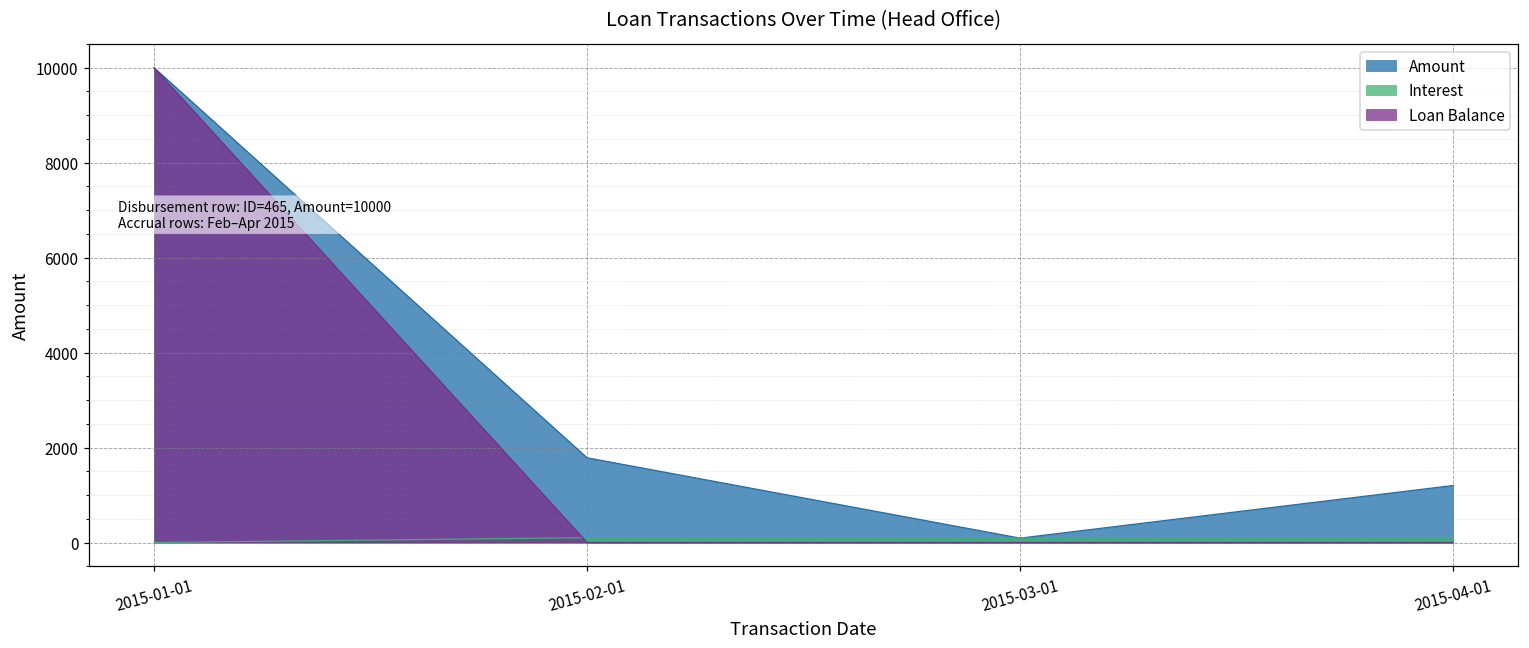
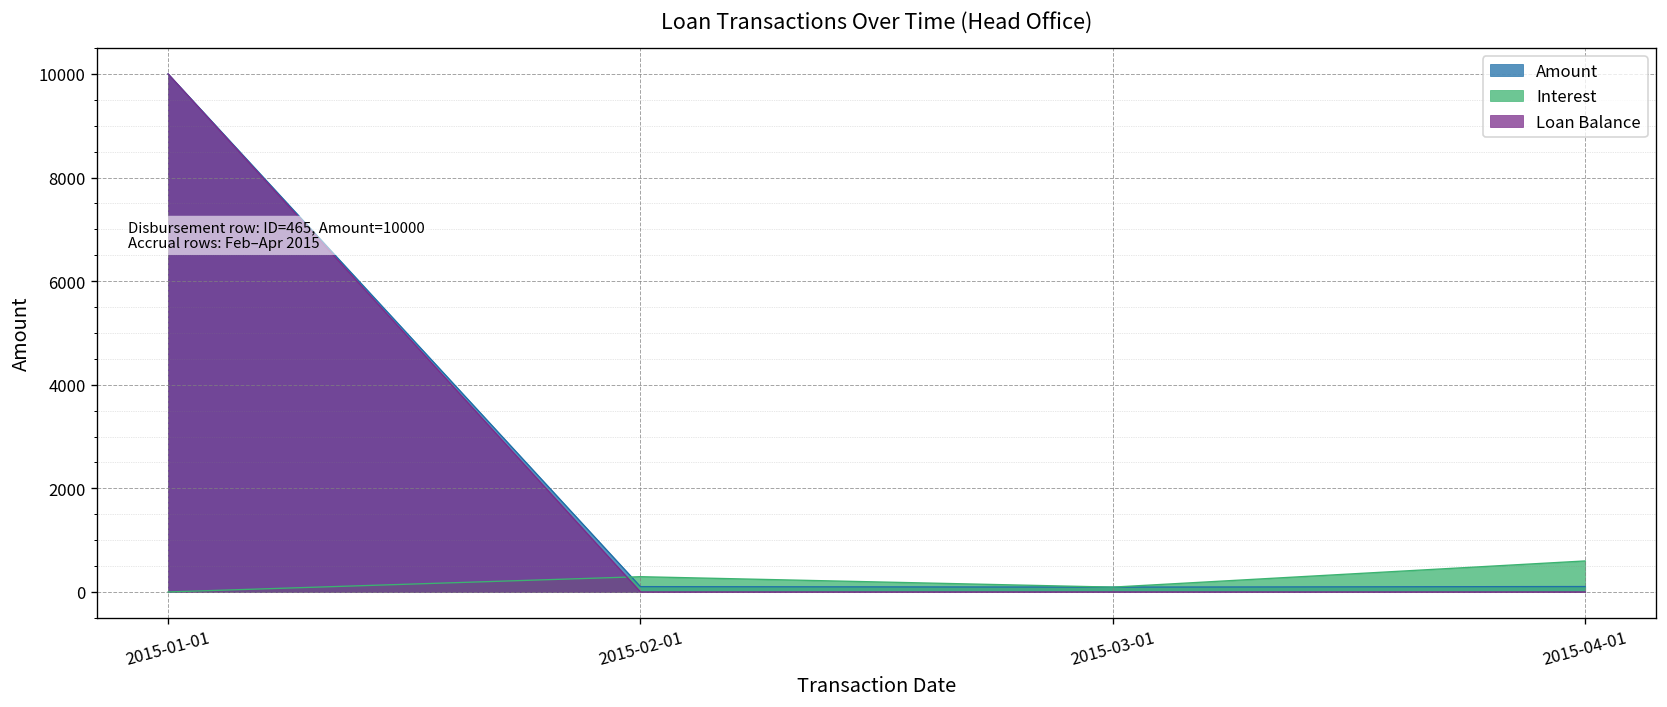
  {
    "Amount": {
-     "2015-02-01": 1800,
-     "2015-04-01": 1200
+     "2015-02-01": 100,
+     "2015-04-01": 100
    },
    "Interest": {
      "2015-01-01": 0,
-     "2015-02-01": 100,
-     "2015-04-01": 100
+     "2015-02-01": 300,
+     "2015-04-01": 600
    },
    "Loan Balance": {
      "2015-02-01": 0,
      "2015-03-01": 0,
      "2015-04-01": 0
    }
  }
